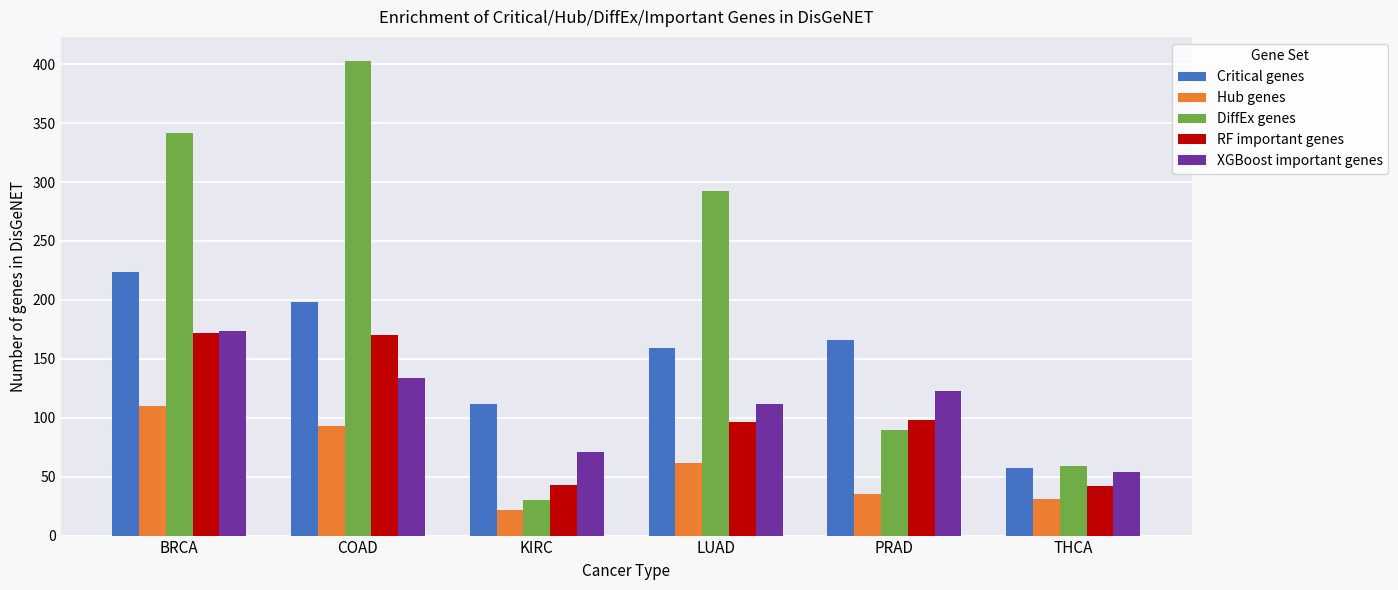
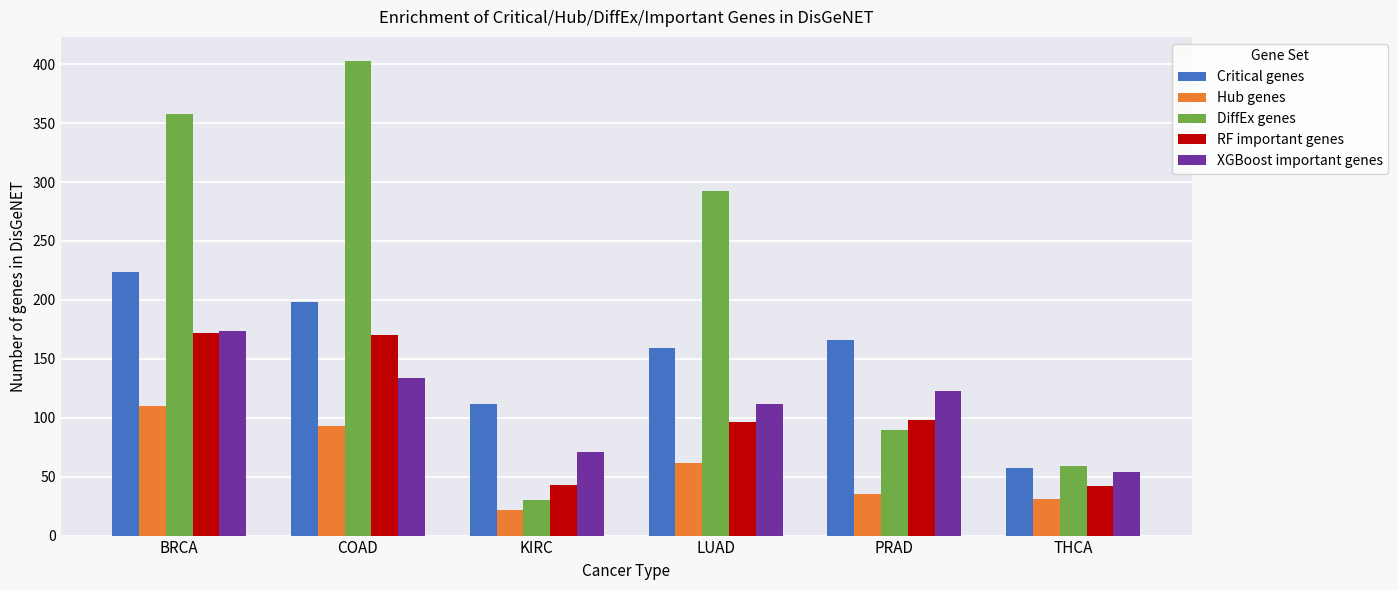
  {
    "Critical genes": {
      "BRCA": 224,
      "COAD": 198,
      "KIRC": 112,
      "LUAD": 159,
      "PRAD": 166,
      "THCA": 57
    },
    "Hub genes": {
      "BRCA": 110,
      "COAD": 93,
      "KIRC": 22,
      "LUAD": 62,
      "PRAD": 35,
      "THCA": 31
    },
    "DiffEx genes": {
-     "BRCA": 342,
+     "BRCA": 358,
      "COAD": 403,
      "KIRC": 30,
      "LUAD": 292,
      "PRAD": 90,
      "THCA": 59
    },
    "RF important genes": {
      "BRCA": 172,
      "COAD": 170,
      "KIRC": 43,
      "LUAD": 96,
      "PRAD": 98,
      "THCA": 42
    },
    "XGBoost important genes": {
      "BRCA": 174,
      "COAD": 134,
      "KIRC": 71,
      "LUAD": 112,
      "PRAD": 123,
      "THCA": 54
    }
  }
